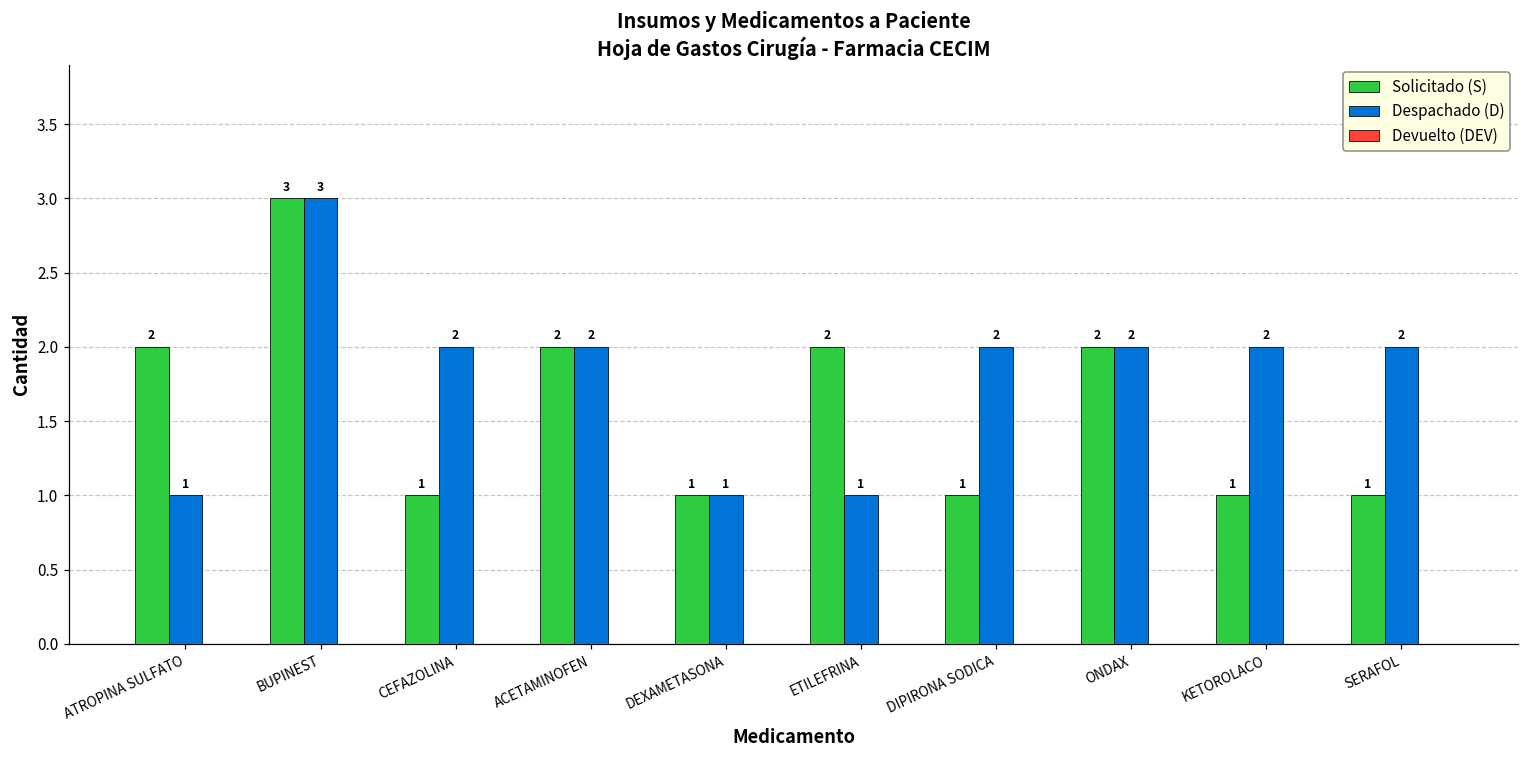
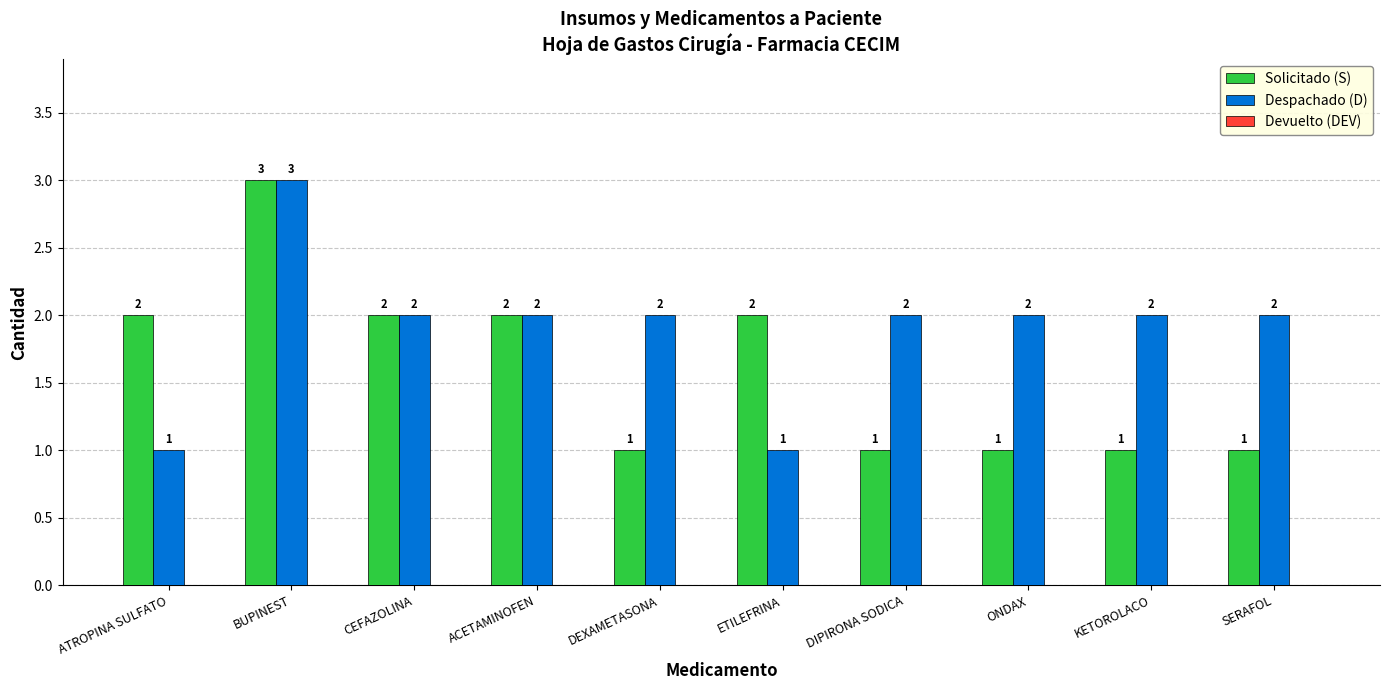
  {
    "Solicitado (S)": {
      "ATROPINA SULFATO": 2,
      "BUPINEST": 3,
-     "CEFAZOLINA": 1,
+     "CEFAZOLINA": 2,
      "ACETAMINOFEN": 2,
      "DEXAMETASONA": 1,
      "ETILEFRINA": 2,
      "DIPIRONA SODICA": 1,
-     "ONDAX": 2,
+     "ONDAX": 1,
      "KETOROLACO": 1,
      "SERAFOL": 1
    },
    "Despachado (D)": {
      "ATROPINA SULFATO": 1,
      "BUPINEST": 3,
      "CEFAZOLINA": 2,
      "ACETAMINOFEN": 2,
-     "DEXAMETASONA": 1,
+     "DEXAMETASONA": 2,
      "ETILEFRINA": 1,
      "DIPIRONA SODICA": 2,
      "ONDAX": 2,
      "KETOROLACO": 2,
      "SERAFOL": 2
    },
    "Devuelto (DEV)": {
      "ATROPINA SULFATO": 0.00,
      "BUPINEST": 0.00,
      "CEFAZOLINA": 0.00,
      "ACETAMINOFEN": 0.00,
      "DEXAMETASONA": 0.00,
      "ETILEFRINA": 0.00,
      "DIPIRONA SODICA": 0.00,
      "ONDAX": 0.00,
      "KETOROLACO": 0.00,
      "SERAFOL": 0.00
    }
  }
